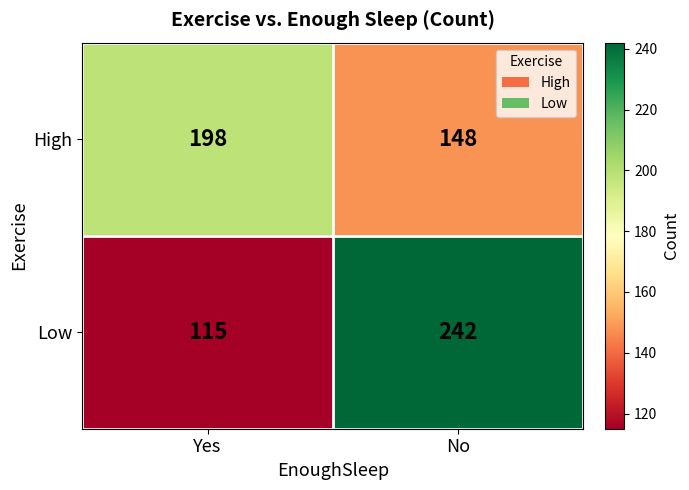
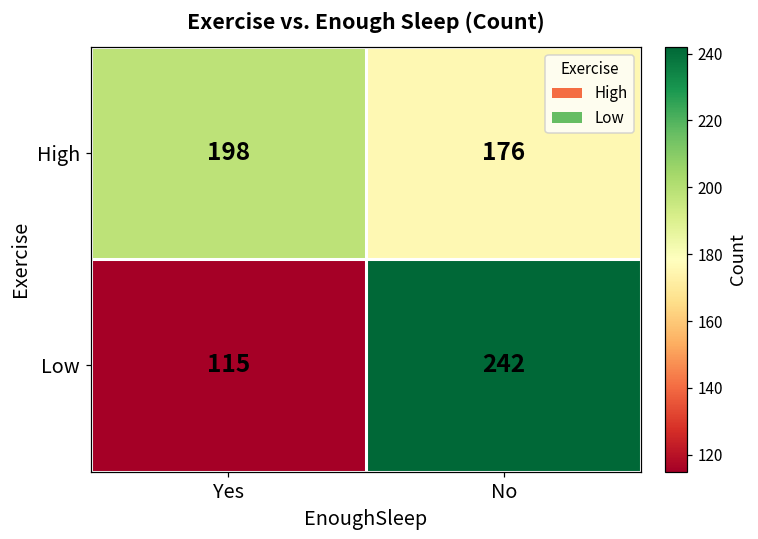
  {
    "High": {
      "Yes": 198,
-     "No": 148
+     "No": 176
    },
    "Low": {
      "Yes": 115,
      "No": 242
    }
  }
